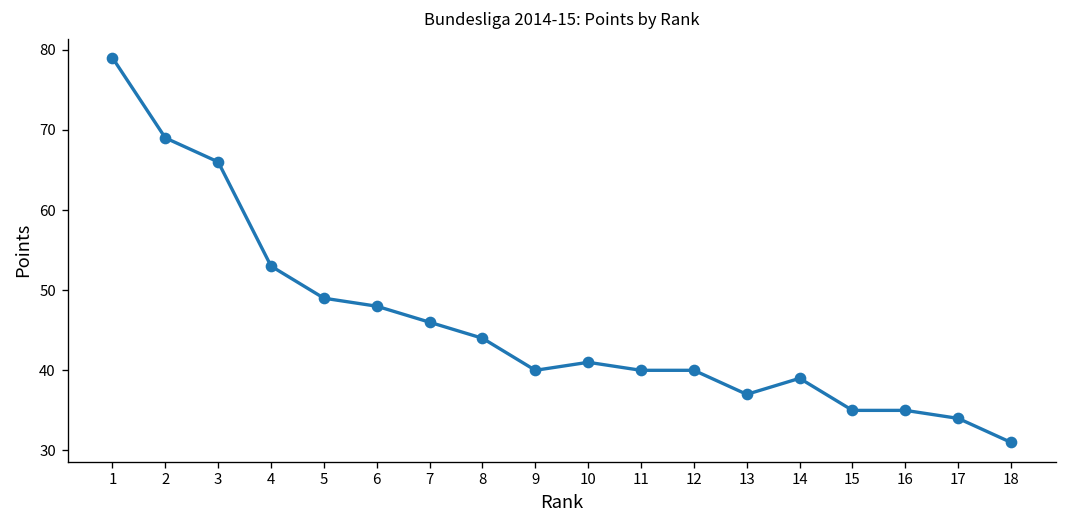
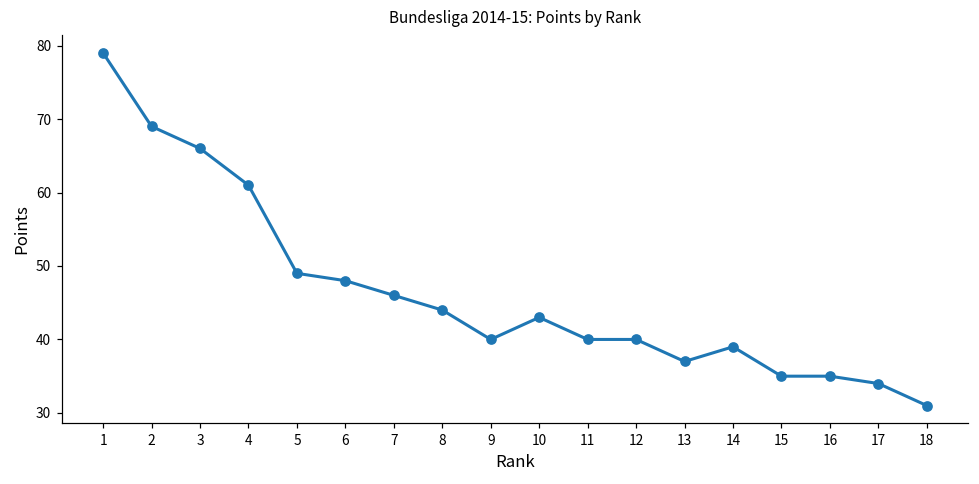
  {
    "1": 79,
    "2": 69,
    "3": 66,
-   "4": 53,
+   "4": 61,
    "5": 49,
    "6": 48,
    "7": 46,
    "8": 44,
    "9": 40,
-   "10": 41,
+   "10": 43,
    "11": 40,
    "12": 40,
    "13": 37,
    "14": 39,
    "15": 35,
    "16": 35,
    "17": 34,
    "18": 31
  }
